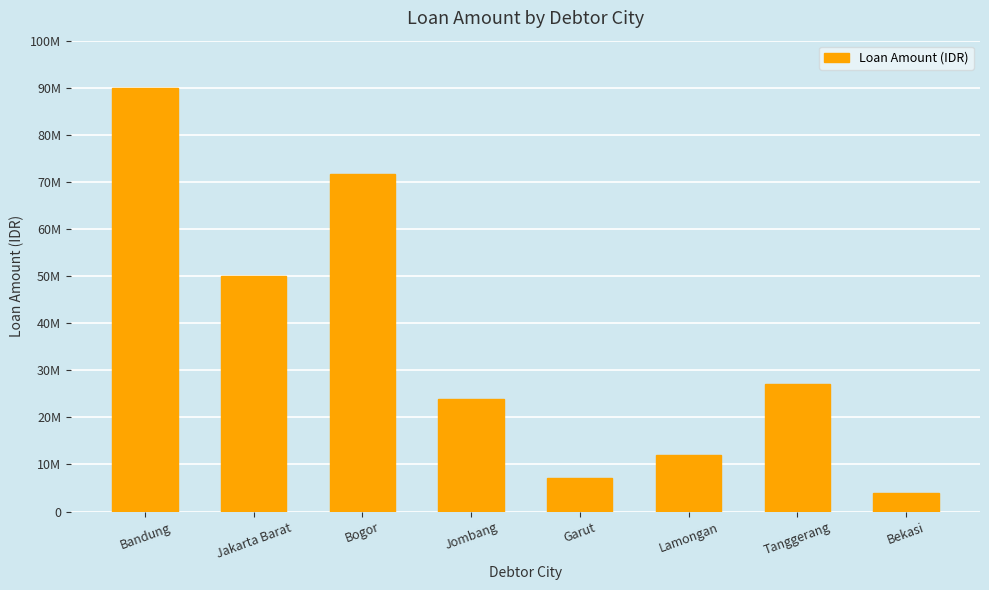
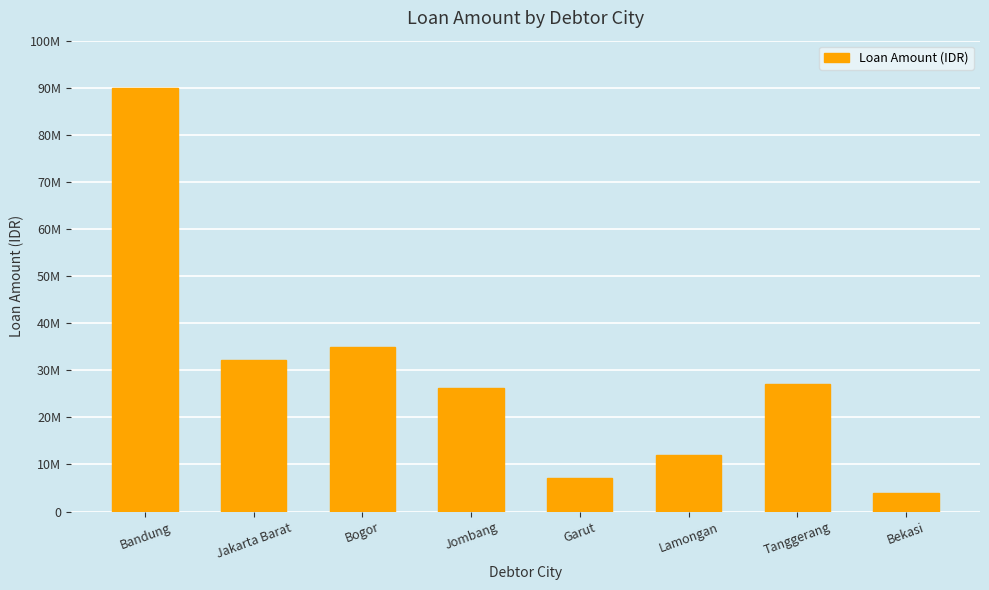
  {
    "Bandung": 90000000,
-   "Jakarta Barat": 50000000,
-   "Bogor": 72000000,
-   "Jombang": 24000000,
+   "Jakarta Barat": 32000000,
+   "Bogor": 35000000,
+   "Jombang": 26000000,
    "Garut": 7000000,
    "Lamongan": 12000000,
    "Tanggerang": 27000000,
    "Bekasi": 4000000
  }
